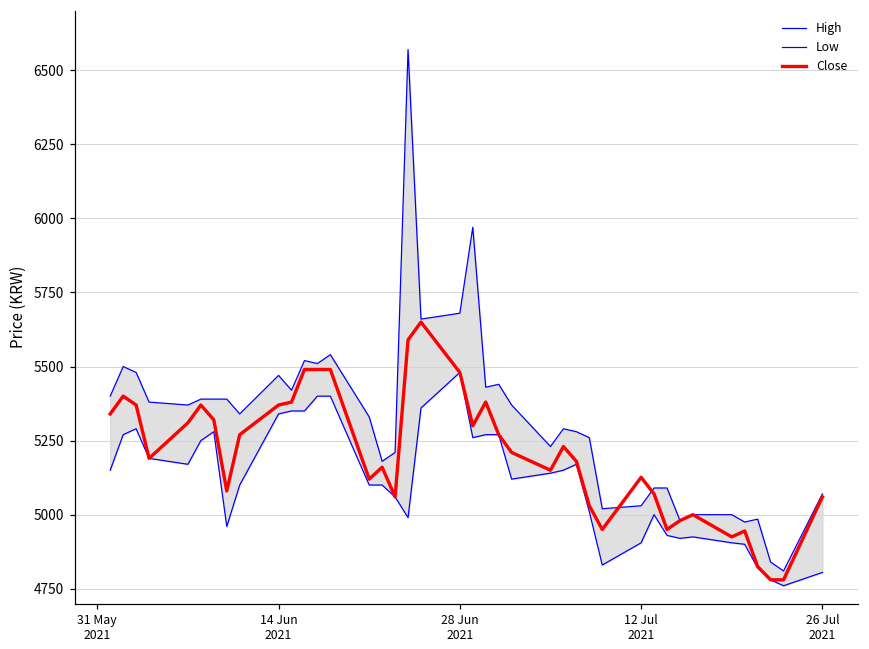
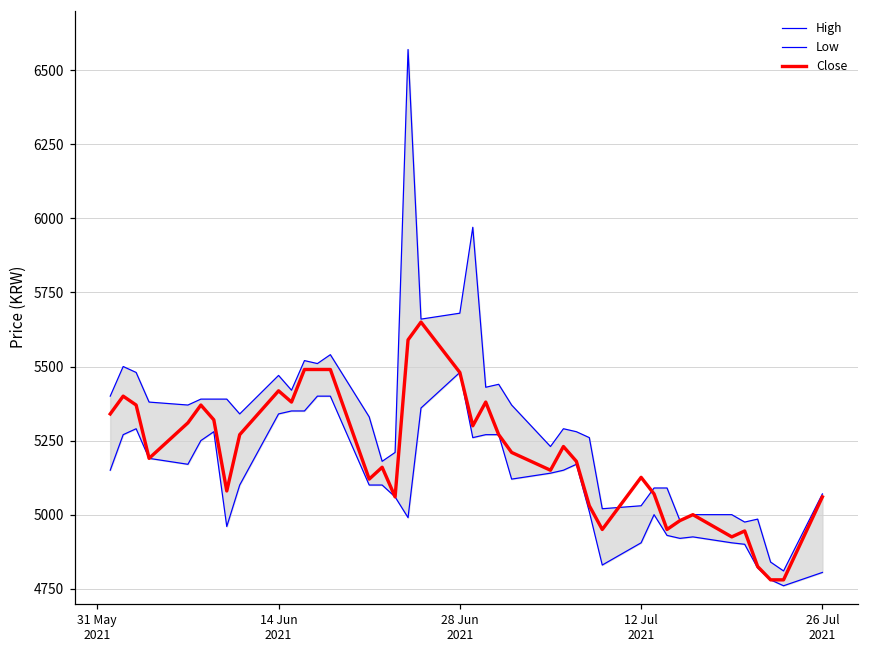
  {
    "Close": {
-     "14 Jun 2021": 5370,
+     "14 Jun 2021": 5420,
      "12 Jul 2021": 5130,
      "26 Jul 2021": 5060
    }
  }
